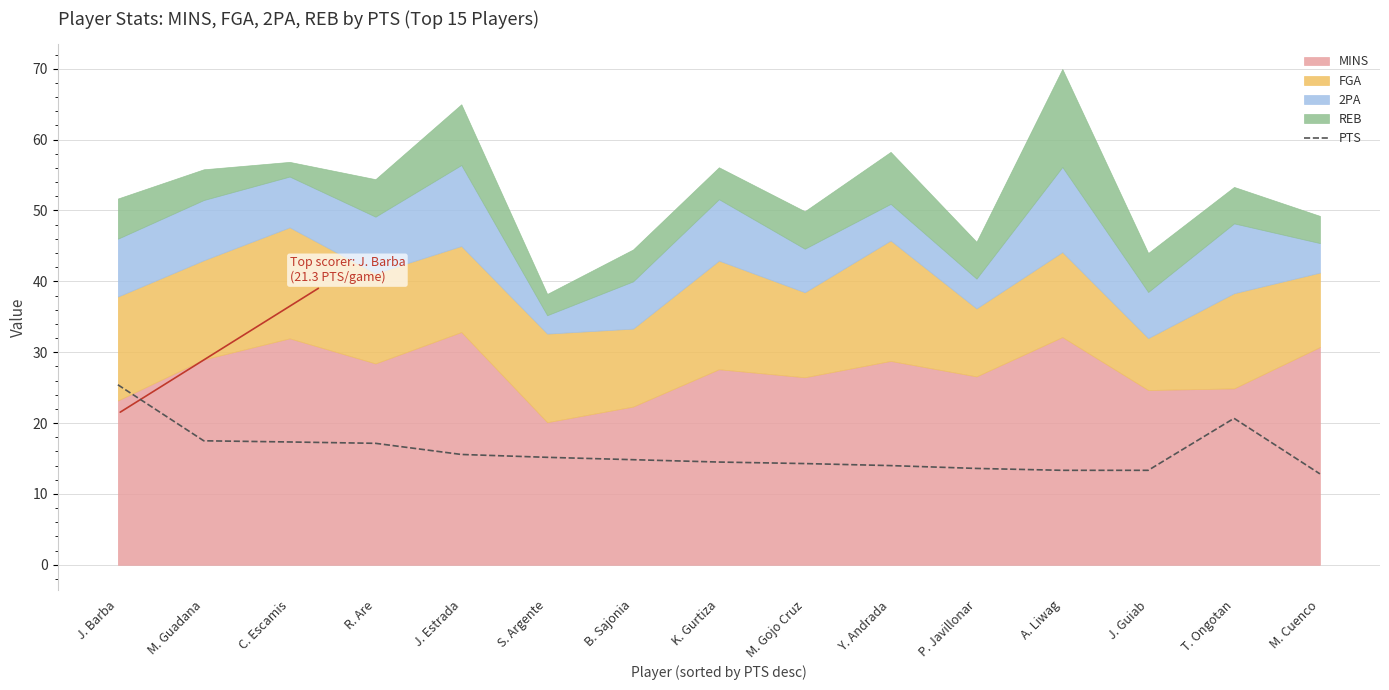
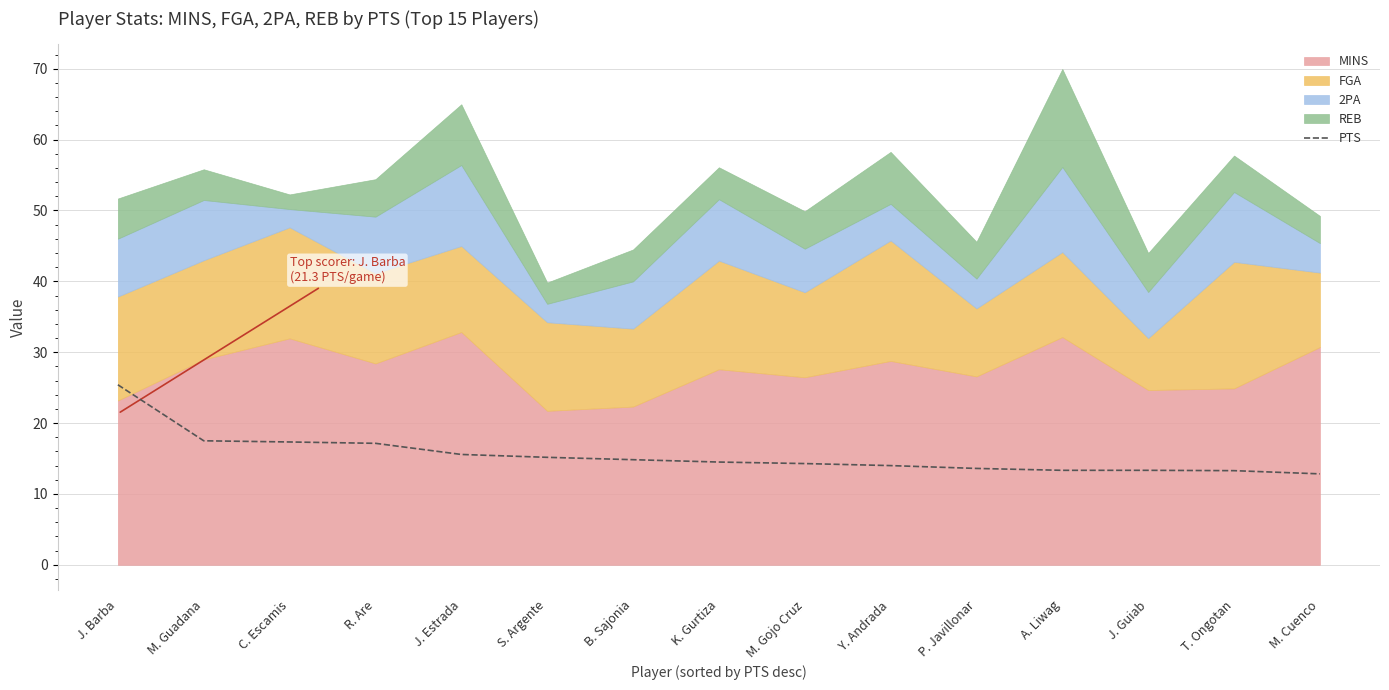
  {
    "PTS": {
      "J. Barba": 25,
      "M. Guadana": 18,
      "C. Escamis": 17,
      "R. Are": 17,
      "J. Estrada": 16,
      "S. Argente": 15,
      "B. Sajonia": 15,
      "K. Gurtiza": 15,
      "M. Gojo Cruz": 14,
      "Y. Andrada": 14,
      "P. Javillonar": 14,
      "A. Liwag": 13,
      "J. Guiab": 13,
-     "T. Ongotan": 21,
+     "T. Ongotan": 13,
      "M. Cuenco": 13
    },
    "MINS": {
      "J. Barba": 23,
      "J. Estrada": 33,
-     "S. Argente": 20,
+     "S. Argente": 22,
      "B. Sajonia": 22,
      "K. Gurtiza": 28,
      "M. Gojo Cruz": 26,
      "Y. Andrada": 29,
      "P. Javillonar": 27,
      "A. Liwag": 32,
      "J. Guiab": 25,
      "T. Ongotan": 25,
      "M. Cuenco": 31
    },
    "FGA": {
      "J. Barba": 15,
      "C. Escamis": 16,
      "J. Estrada": 12,
      "S. Argente": 12,
      "B. Sajonia": 11,
      "K. Gurtiza": 15,
      "M. Gojo Cruz": 12,
      "Y. Andrada": 17,
      "P. Javillonar": 10,
      "A. Liwag": 12,
      "J. Guiab": 7,
-     "T. Ongotan": 13,
+     "T. Ongotan": 18,
      "M. Cuenco": 11
    },
    "2PA": {
      "J. Barba": 8,
      "M. Guadana": 9,
-     "C. Escamis": 7,
+     "C. Escamis": 3,
      "R. Are": 8,
      "J. Estrada": 11,
      "S. Argente": 3,
      "B. Sajonia": 7,
      "K. Gurtiza": 9,
      "M. Gojo Cruz": 6,
      "Y. Andrada": 5,
      "P. Javillonar": 4,
      "A. Liwag": 12,
      "J. Guiab": 6,
      "T. Ongotan": 10,
      "M. Cuenco": 4
    },
    "REB": {
      "J. Barba": 6,
      "M. Guadana": 4,
      "C. Escamis": 2,
      "R. Are": 5,
      "J. Estrada": 9,
      "S. Argente": 3,
      "B. Sajonia": 5,
      "K. Gurtiza": 5,
      "M. Gojo Cruz": 5,
      "Y. Andrada": 7,
      "P. Javillonar": 5,
      "A. Liwag": 14,
      "J. Guiab": 6,
      "T. Ongotan": 5,
      "M. Cuenco": 4
    }
  }
